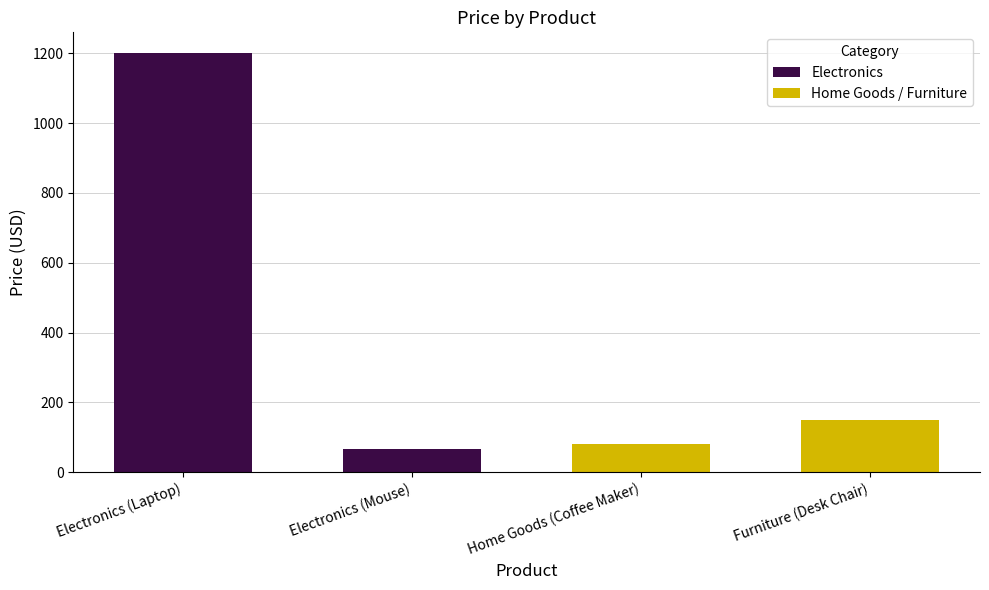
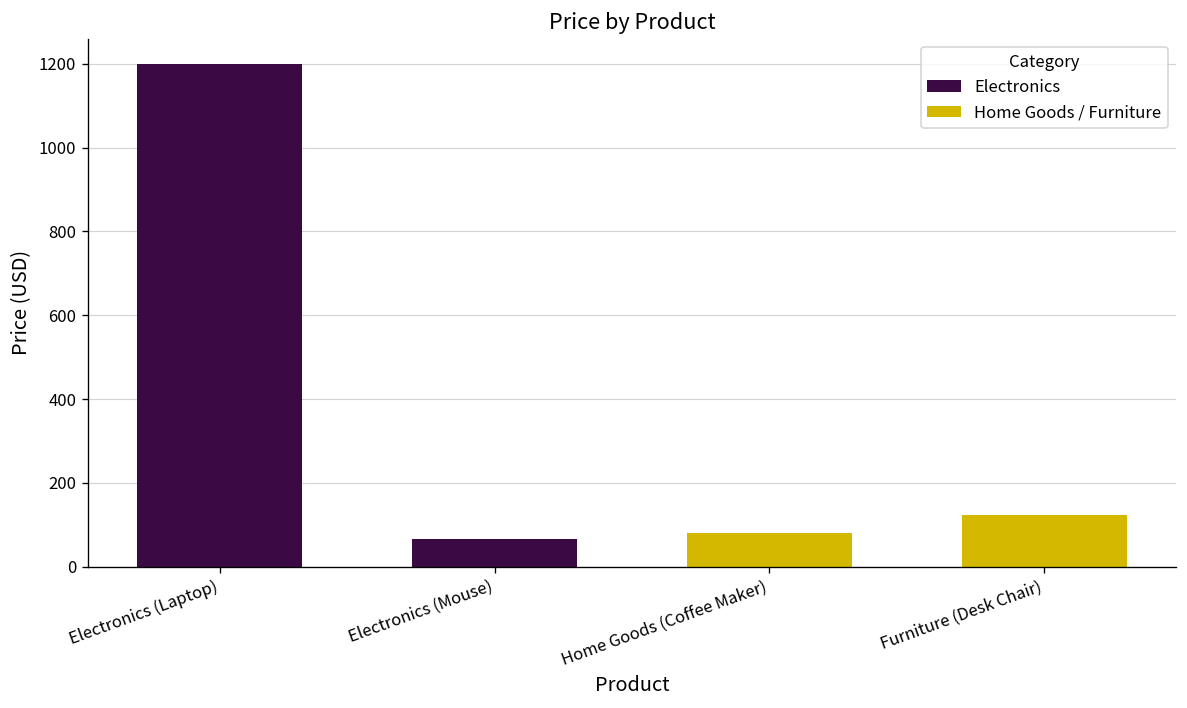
  {
    "Electronics (Laptop)": 1200,
    "Electronics (Mouse)": 70,
    "Home Goods (Coffee Maker)": 80,
-   "Furniture (Desk Chair)": 150
+   "Furniture (Desk Chair)": 120
  }
